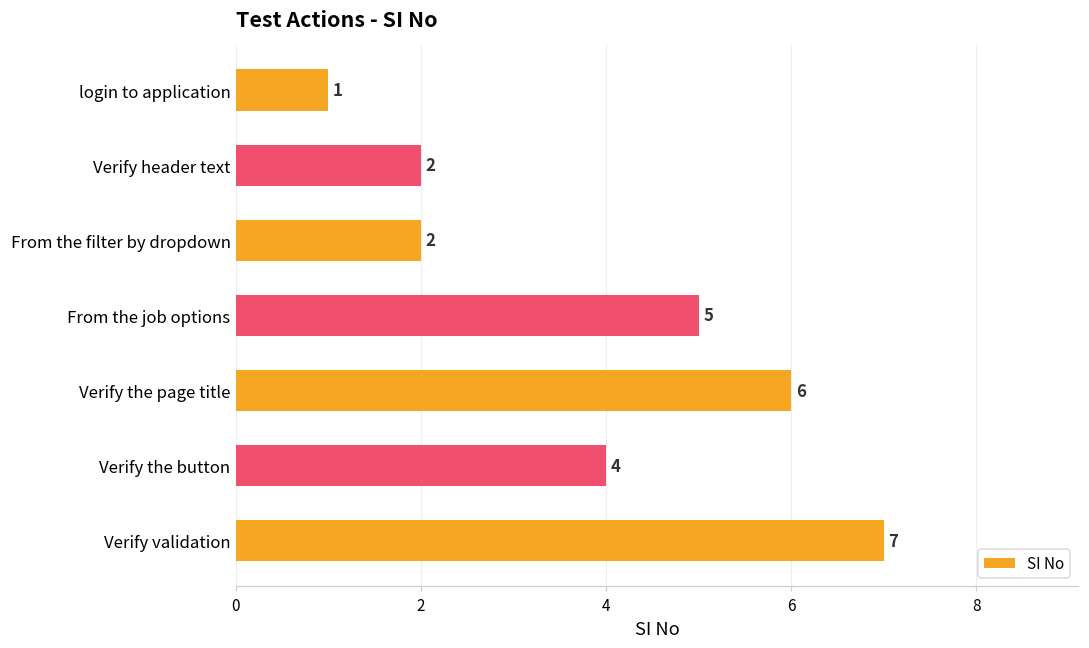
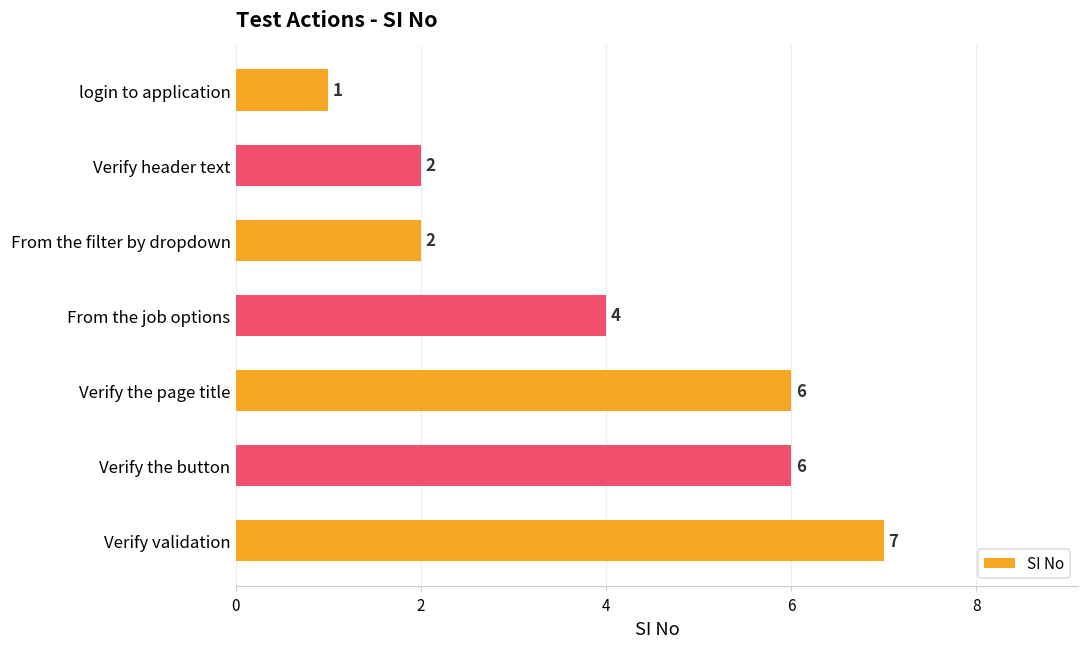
  {
    "login to application": 1,
    "Verify header text": 2,
    "From the filter by dropdown": 2,
-   "From the job options": 5,
+   "From the job options": 4,
    "Verify the page title": 6,
-   "Verify the button": 4,
+   "Verify the button": 6,
    "Verify validation": 7
  }
